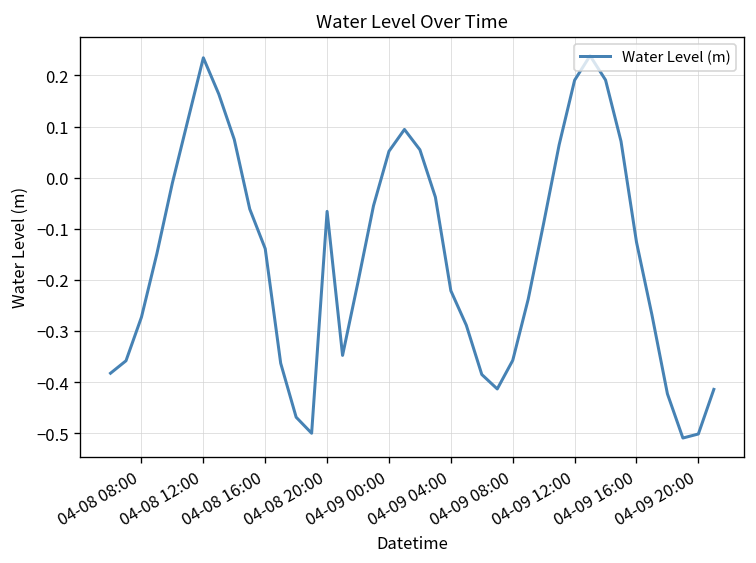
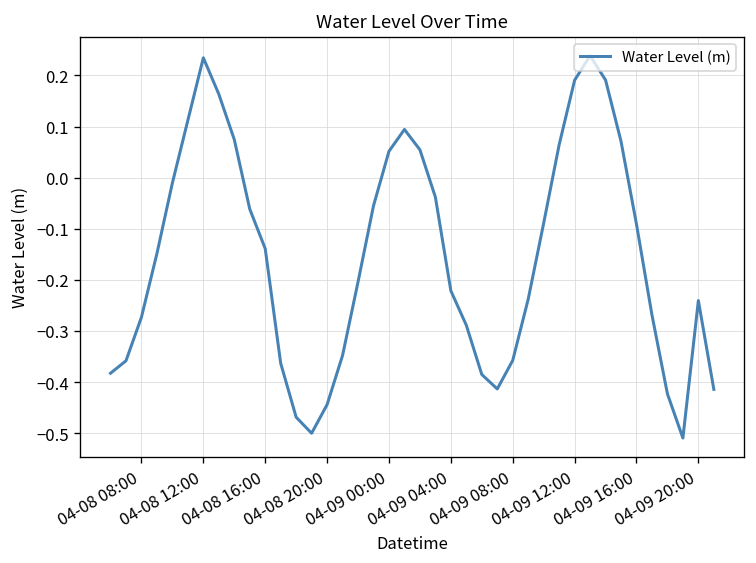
  {
    "04-08 08:00": -0.27,
    "04-08 12:00": 0.23,
    "04-08 16:00": -0.14,
-   "04-08 20:00": -0.07,
+   "04-08 20:00": -0.44,
    "04-09 00:00": 0.05,
    "04-09 04:00": -0.22,
    "04-09 08:00": -0.36,
    "04-09 12:00": 0.19,
-   "04-09 16:00": -0.13,
-   "04-09 20:00": -0.50
+   "04-09 16:00": -0.09,
+   "04-09 20:00": -0.24
  }
